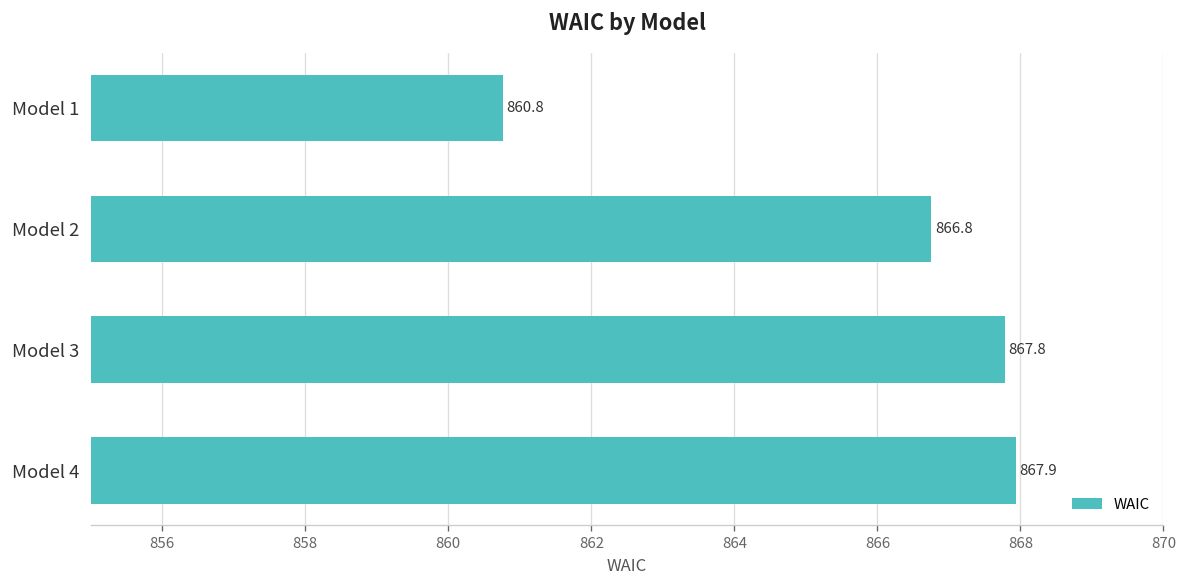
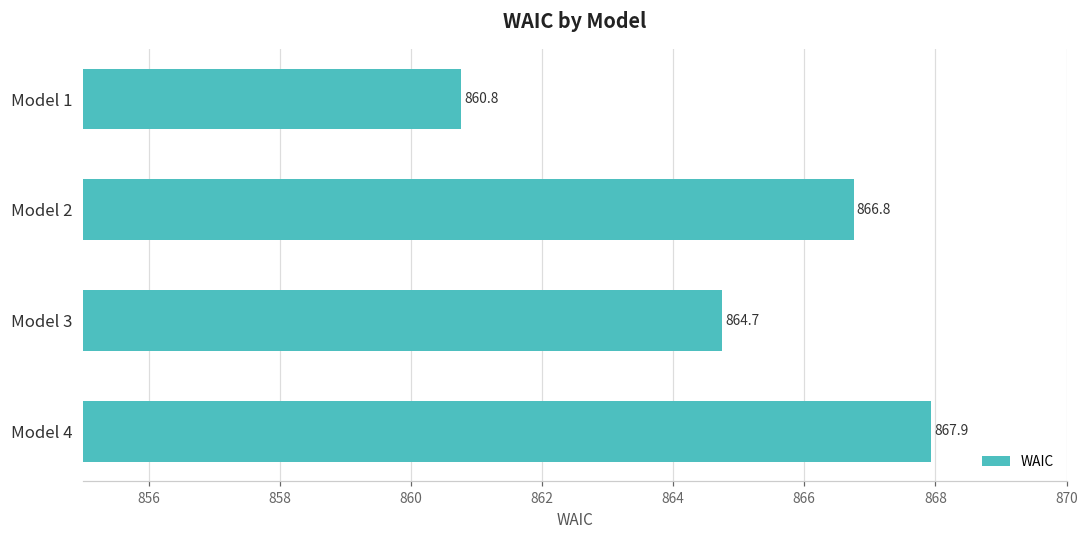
  {
    "Model 1": 860.8,
    "Model 2": 866.8,
-   "Model 3": 867.8,
+   "Model 3": 864.7,
    "Model 4": 867.9
  }
